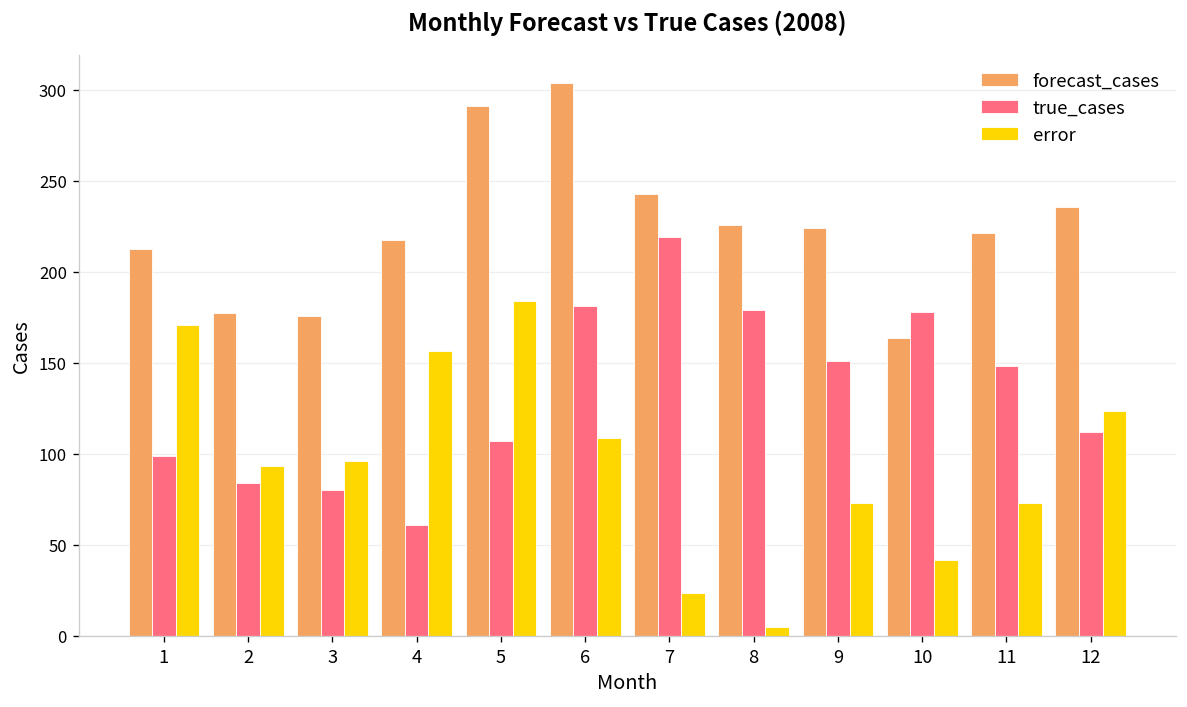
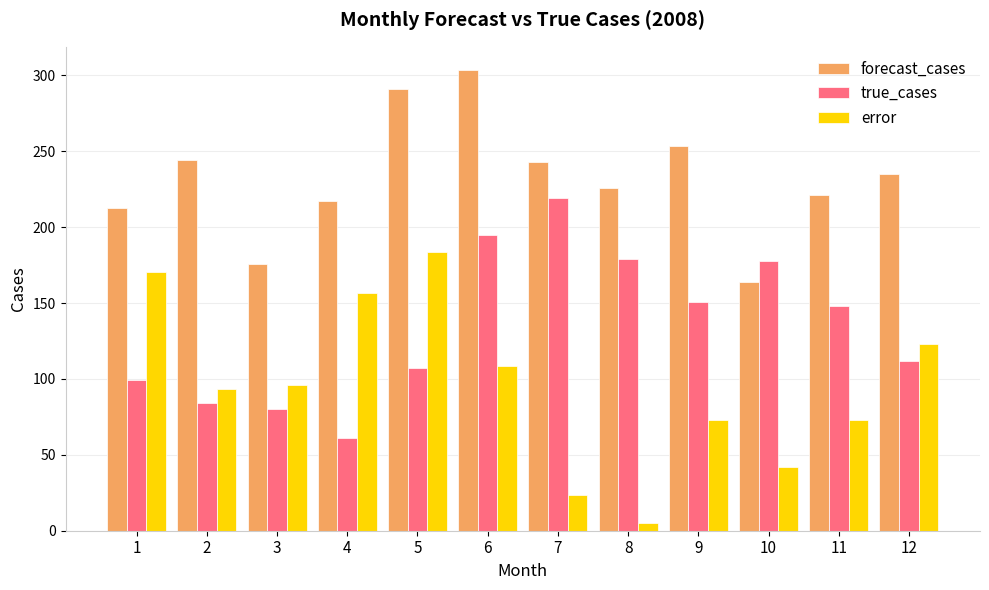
  {
    "forecast_cases": {
      "1": 212,
-     "2": 178,
+     "2": 244,
      "3": 176,
      "4": 218,
      "5": 291,
      "6": 304,
      "7": 243,
      "8": 226,
-     "9": 224,
+     "9": 253,
      "10": 164,
      "11": 221,
      "12": 235
    },
    "true_cases": {
      "1": 99,
      "2": 84,
      "3": 80,
      "4": 61,
      "5": 107,
-     "6": 181,
+     "6": 195,
      "7": 219,
      "8": 179,
      "9": 151,
      "10": 178,
      "11": 148,
      "12": 112
    },
    "error": {
      "1": 170,
      "2": 94,
      "3": 96,
      "4": 157,
      "5": 184,
      "6": 109,
      "7": 24,
      "8": 5,
      "9": 73,
      "10": 42,
      "11": 73,
      "12": 123
    }
  }
